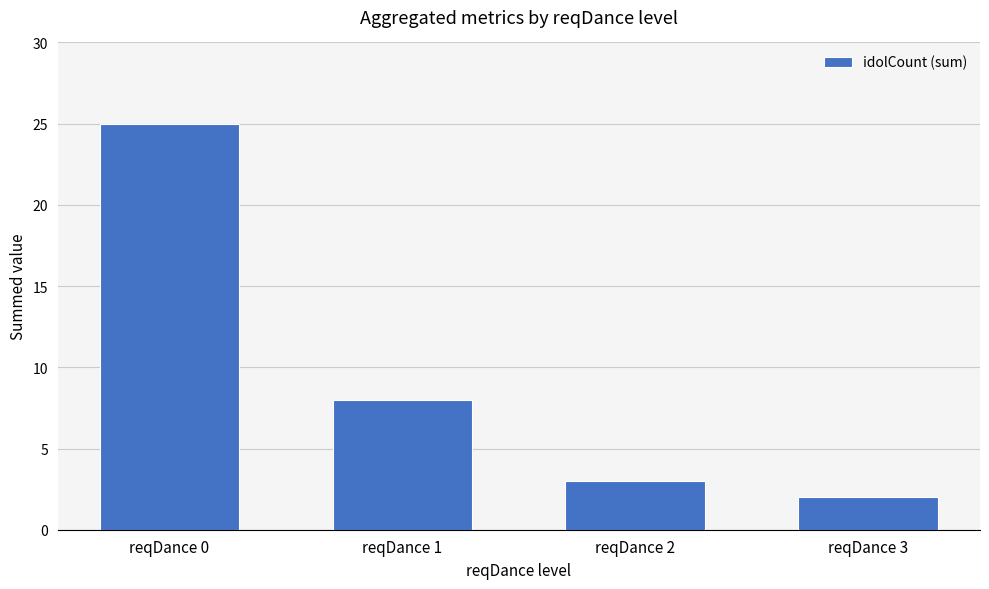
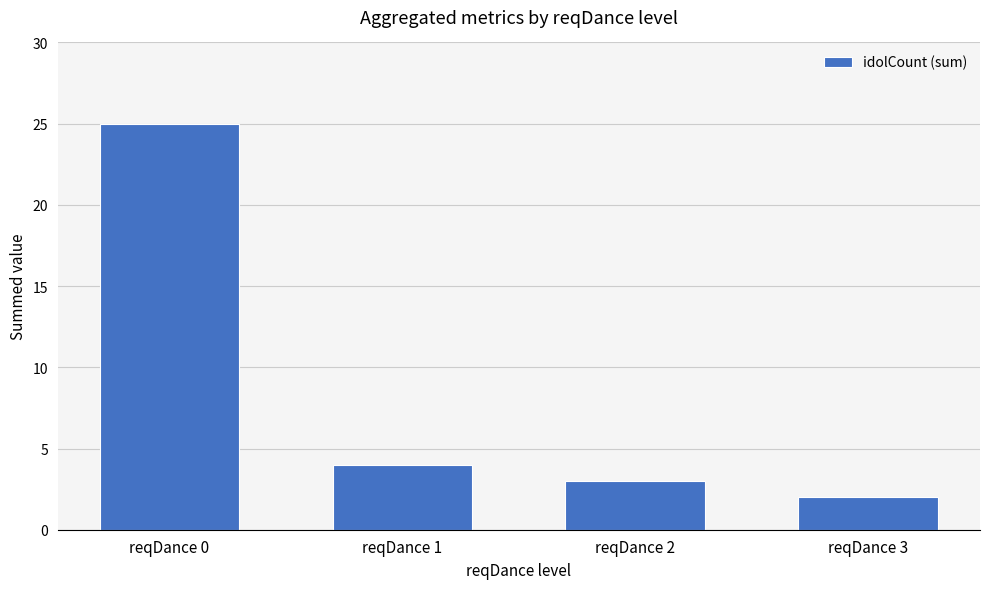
  {
    "reqDance 0": 25,
-   "reqDance 1": 8,
+   "reqDance 1": 4,
    "reqDance 2": 3,
    "reqDance 3": 2
  }
